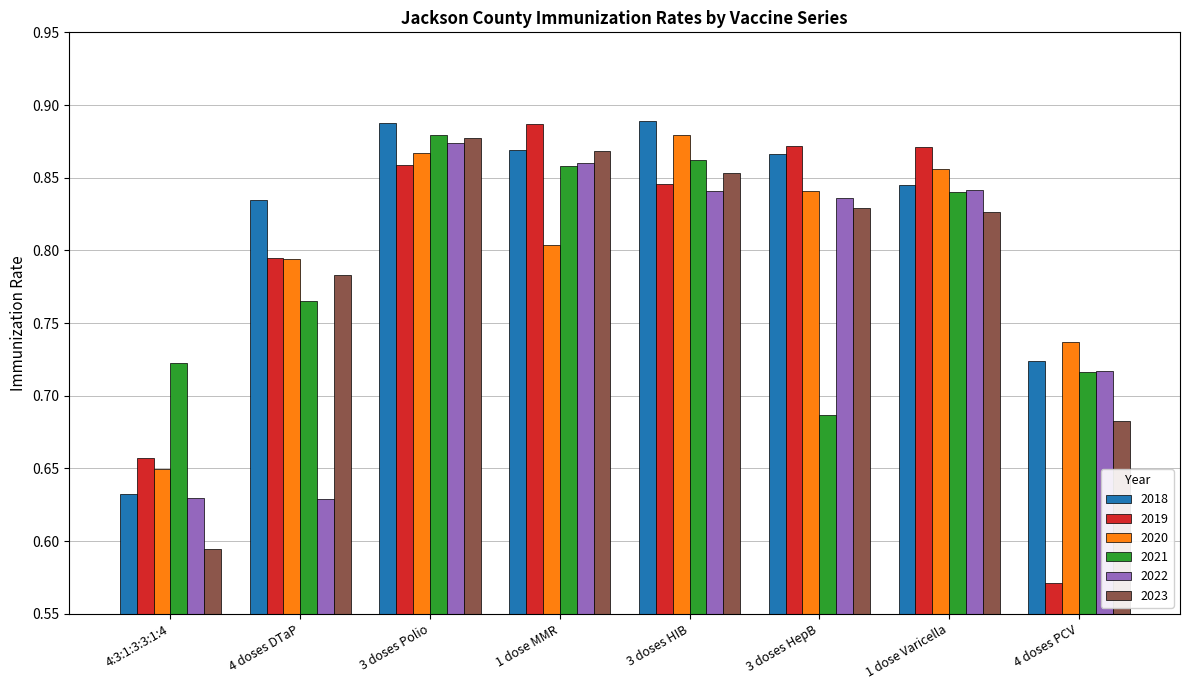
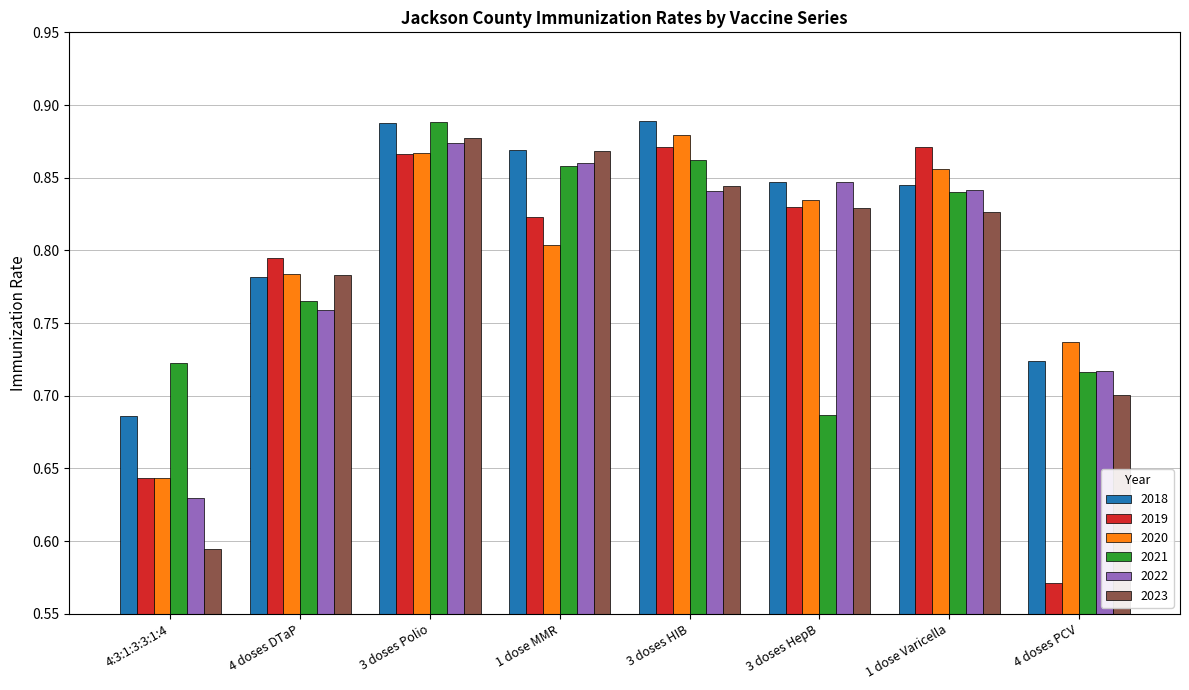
  {
    "2018": {
-     "4:3:1:3:3:1:4": 0.633,
-     "4 doses DTaP": 0.834,
+     "4:3:1:3:3:1:4": 0.686,
+     "4 doses DTaP": 0.782,
      "3 doses Polio": 0.888,
      "1 dose MMR": 0.869,
      "3 doses HIB": 0.889,
-     "3 doses HepB": 0.867,
+     "3 doses HepB": 0.847,
      "1 dose Varicella": 0.845,
      "4 doses PCV": 0.724
    },
    "2019": {
-     "4:3:1:3:3:1:4": 0.657,
+     "4:3:1:3:3:1:4": 0.643,
      "4 doses DTaP": 0.795,
-     "3 doses Polio": 0.859,
-     "1 dose MMR": 0.887,
-     "3 doses HIB": 0.846,
-     "3 doses HepB": 0.872,
+     "3 doses Polio": 0.867,
+     "1 dose MMR": 0.823,
+     "3 doses HIB": 0.871,
+     "3 doses HepB": 0.830,
      "1 dose Varicella": 0.871,
      "4 doses PCV": 0.572
    },
    "2020": {
-     "4:3:1:3:3:1:4": 0.650,
-     "4 doses DTaP": 0.794,
+     "4:3:1:3:3:1:4": 0.644,
+     "4 doses DTaP": 0.784,
      "3 doses Polio": 0.867,
      "1 dose MMR": 0.804,
      "3 doses HIB": 0.880,
-     "3 doses HepB": 0.841,
+     "3 doses HepB": 0.835,
      "1 dose Varicella": 0.856,
      "4 doses PCV": 0.737
    },
    "2021": {
      "4:3:1:3:3:1:4": 0.723,
      "4 doses DTaP": 0.765,
-     "3 doses Polio": 0.879,
+     "3 doses Polio": 0.888,
      "1 dose MMR": 0.858,
      "3 doses HIB": 0.862,
      "3 doses HepB": 0.687,
      "1 dose Varicella": 0.840,
      "4 doses PCV": 0.717
    },
    "2022": {
      "4:3:1:3:3:1:4": 0.629,
-     "4 doses DTaP": 0.629,
+     "4 doses DTaP": 0.759,
      "3 doses Polio": 0.874,
      "1 dose MMR": 0.860,
      "3 doses HIB": 0.841,
-     "3 doses HepB": 0.836,
+     "3 doses HepB": 0.847,
      "1 dose Varicella": 0.842,
      "4 doses PCV": 0.717
    },
    "2023": {
      "4:3:1:3:3:1:4": 0.594,
      "4 doses DTaP": 0.783,
      "3 doses Polio": 0.877,
      "1 dose MMR": 0.868,
-     "3 doses HIB": 0.853,
+     "3 doses HIB": 0.844,
      "3 doses HepB": 0.829,
      "1 dose Varicella": 0.827,
-     "4 doses PCV": 0.682
+     "4 doses PCV": 0.701
    }
  }
